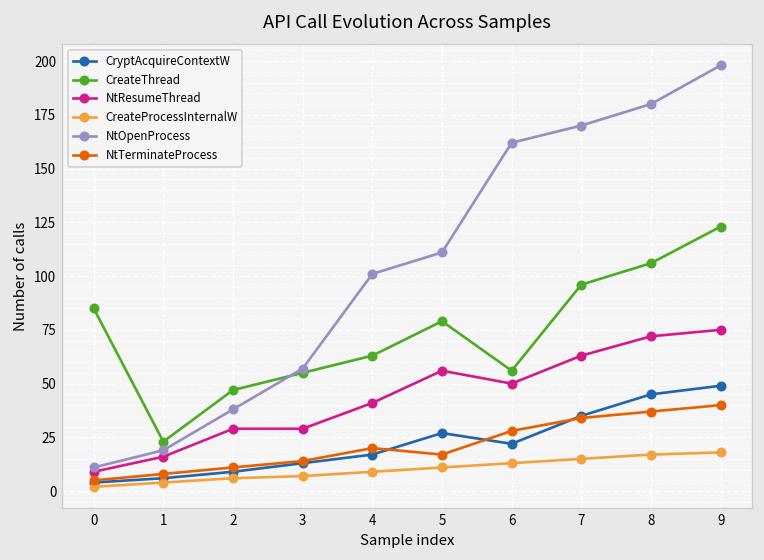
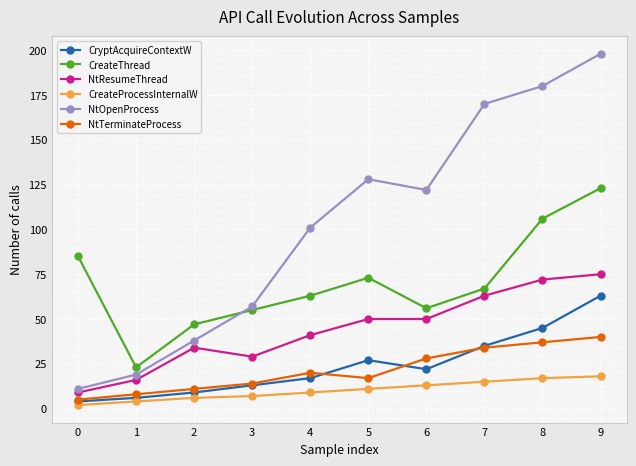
  {
    "CryptAcquireContextW": {
      "1": 6,
      "2": 9,
      "4": 17,
      "5": 27,
      "6": 22,
      "8": 45,
-     "9": 49
+     "9": 63
    },
    "CreateThread": {
      "0": 85,
      "1": 23,
      "2": 47,
      "3": 55,
      "4": 63,
-     "5": 79,
+     "5": 73,
      "6": 56,
-     "7": 96,
+     "7": 67,
      "8": 106,
      "9": 123
    },
    "NtResumeThread": {
      "0": 9,
      "1": 16,
-     "2": 29,
+     "2": 34,
      "3": 29,
      "4": 41,
-     "5": 56,
+     "5": 50,
      "6": 50,
      "7": 63,
      "8": 72,
      "9": 75
    },
    "CreateProcessInternalW": {
      "0": 2,
      "1": 4,
      "2": 6,
      "3": 7,
      "4": 9,
      "5": 11,
      "6": 13,
      "7": 15,
      "8": 17,
      "9": 18
    },
    "NtOpenProcess": {
      "0": 11,
      "1": 19,
      "2": 38,
      "3": 57,
      "4": 101,
-     "5": 111,
-     "6": 162,
+     "5": 128,
+     "6": 122,
      "7": 170,
      "8": 180,
      "9": 198
    },
    "NtTerminateProcess": {
      "1": 8,
      "2": 11,
      "4": 20,
      "5": 17,
      "6": 28,
      "8": 37,
      "9": 40
    }
  }
